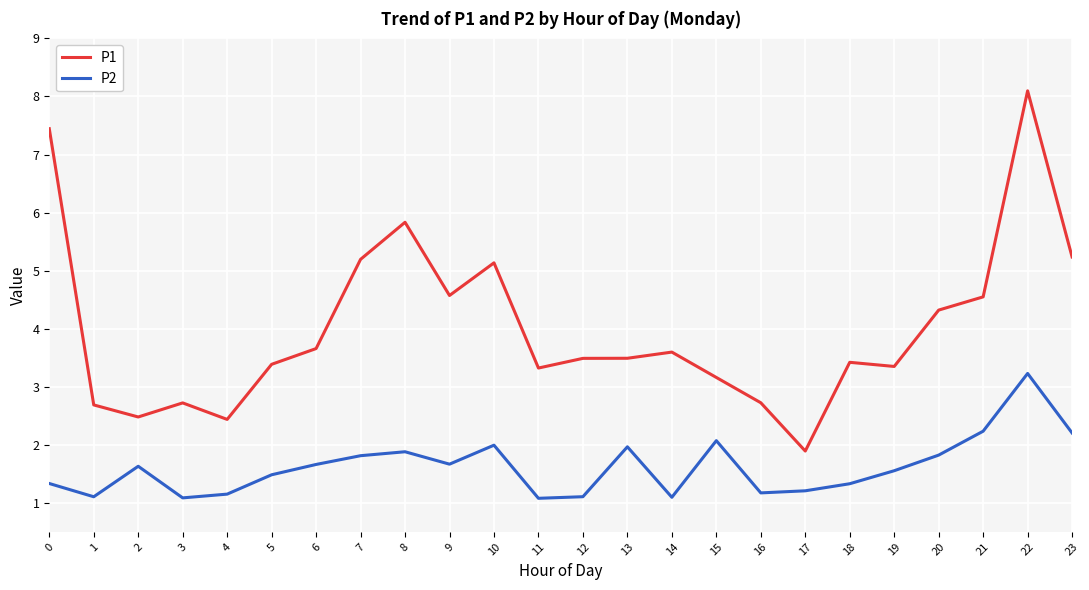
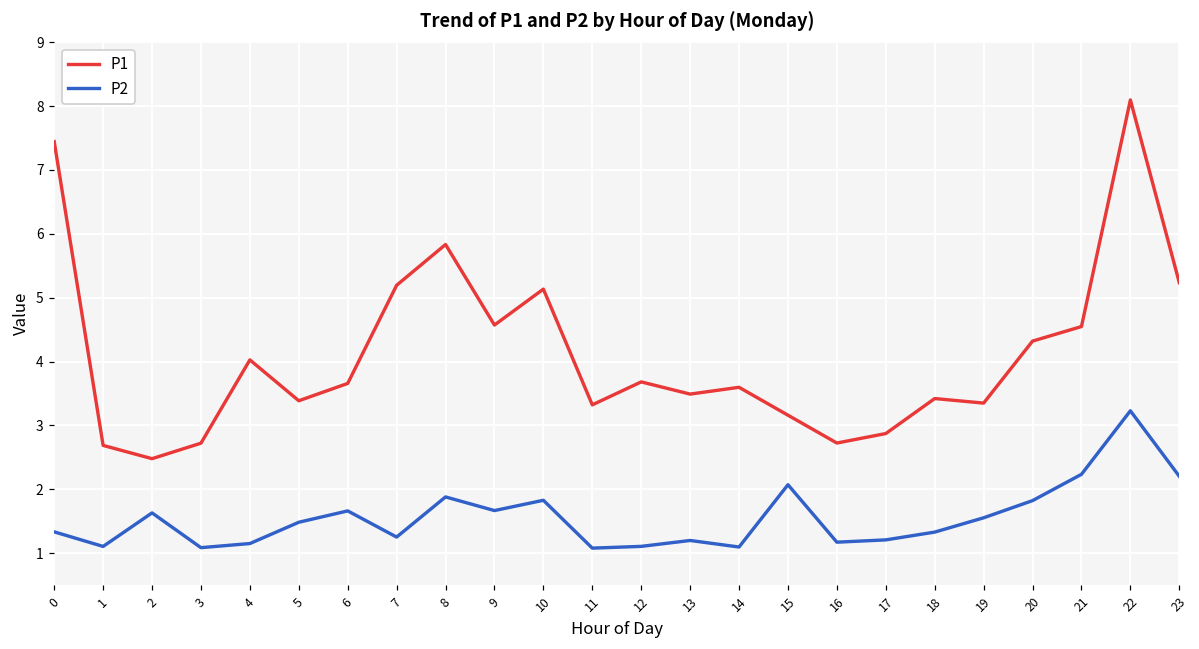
  {
    "P1": {
      "0": 7.4,
      "1": 2.7,
      "2": 2.5,
      "3": 2.7,
-     "4": 2.4,
+     "4": 4.0,
      "5": 3.4,
      "6": 3.7,
      "7": 5.2,
      "8": 5.8,
      "9": 4.6,
      "10": 5.1,
      "11": 3.3,
-     "12": 3.5,
+     "12": 3.7,
      "13": 3.5,
      "14": 3.6,
      "15": 3.2,
      "16": 2.7,
-     "17": 1.9,
+     "17": 2.9,
      "18": 3.4,
      "19": 3.3,
      "20": 4.3,
      "21": 4.5,
      "22": 8.1,
      "23": 5.2
    },
    "P2": {
      "0": 1.3,
      "1": 1.1,
      "2": 1.6,
      "3": 1.1,
      "4": 1.1,
      "5": 1.5,
      "6": 1.7,
-     "7": 1.8,
+     "7": 1.3,
      "8": 1.9,
      "9": 1.7,
-     "10": 2.0,
+     "10": 1.8,
      "11": 1.1,
      "12": 1.1,
-     "13": 2.0,
+     "13": 1.2,
      "14": 1.1,
      "15": 2.1,
      "16": 1.2,
      "17": 1.2,
      "18": 1.3,
      "19": 1.6,
      "20": 1.8,
      "21": 2.2,
      "22": 3.2,
      "23": 2.2
    }
  }
